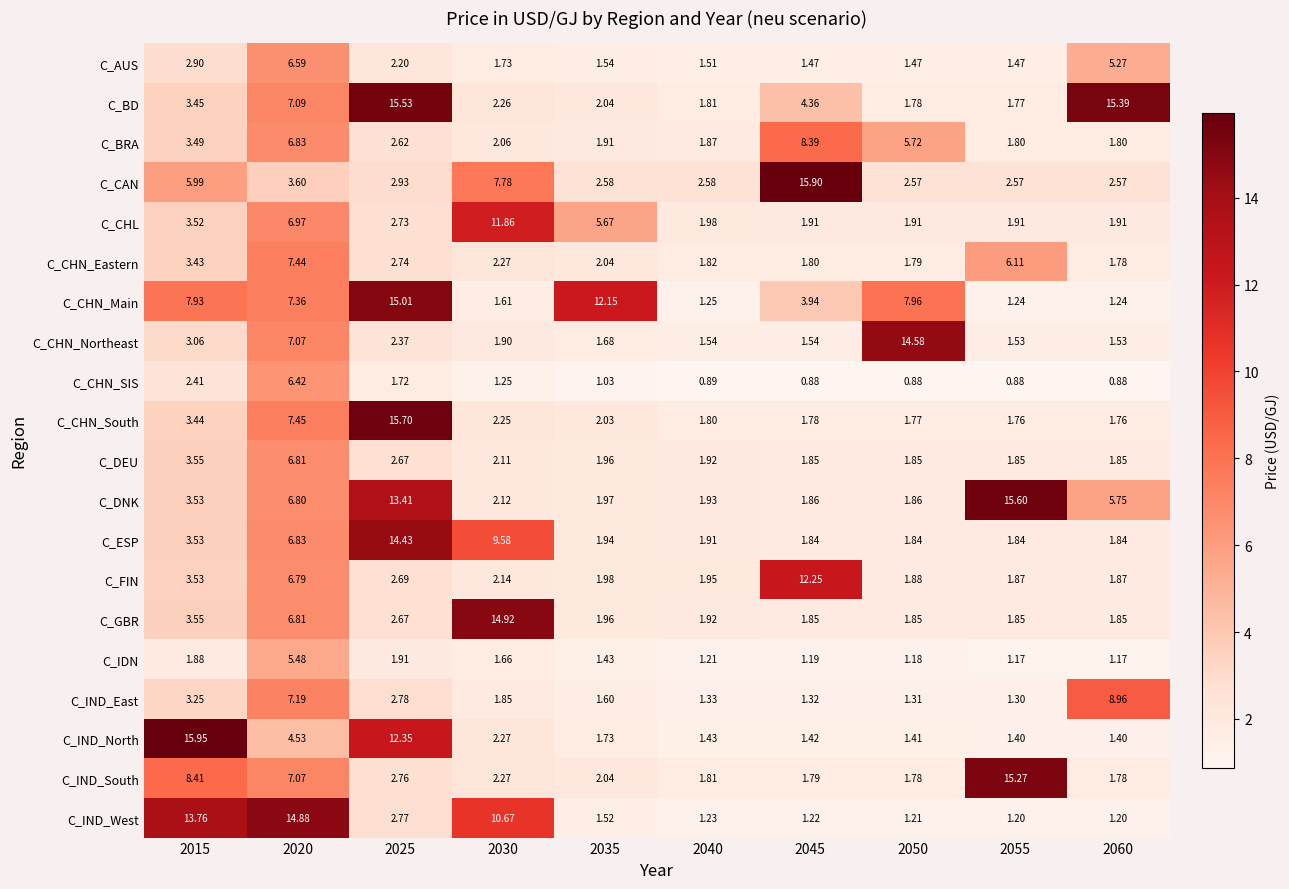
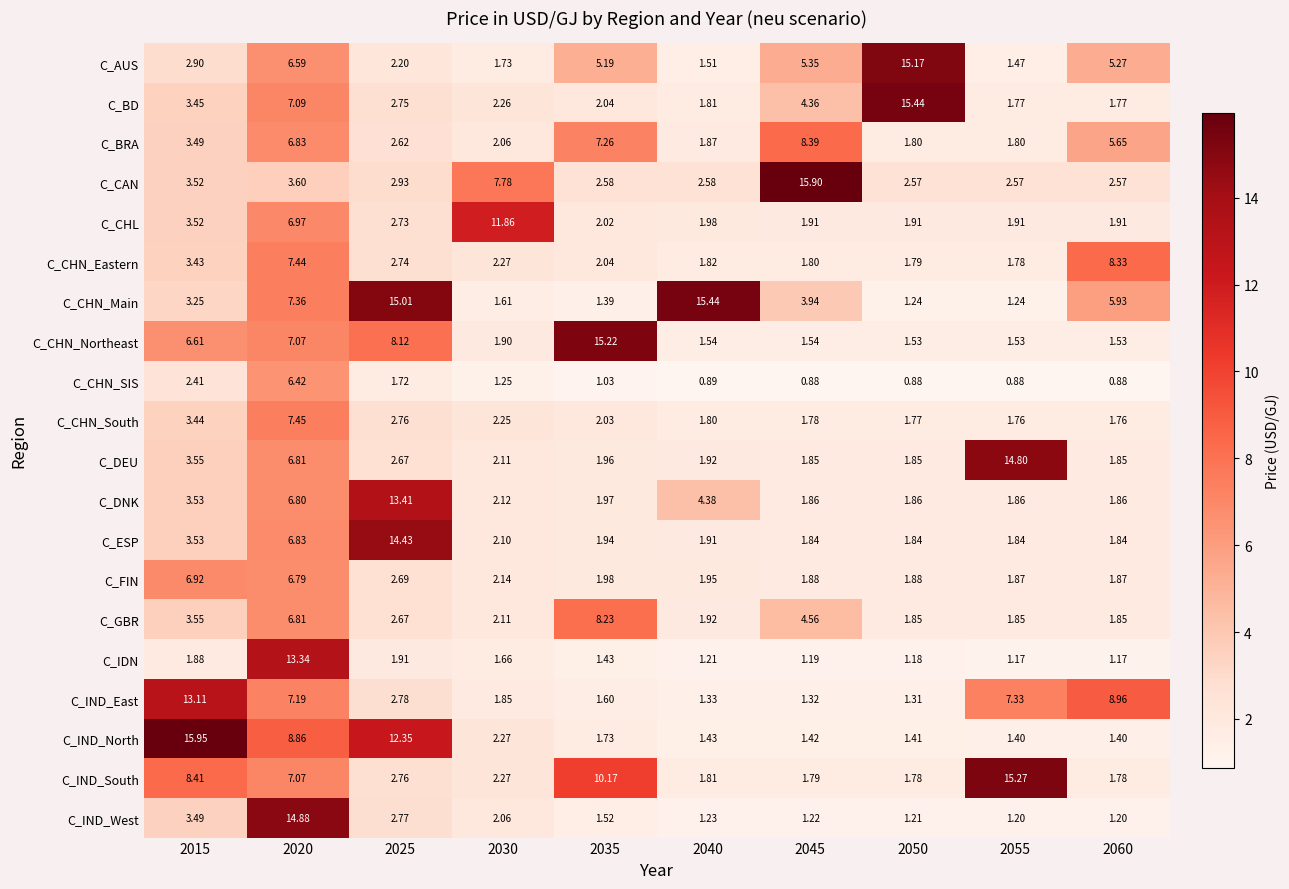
  {
    "C_AUS": {
      "2015": 2.90,
      "2020": 6.59,
      "2025": 2.20,
      "2030": 1.73,
-     "2035": 1.54,
+     "2035": 5.19,
      "2040": 1.51,
-     "2045": 1.47,
-     "2050": 1.47,
+     "2045": 5.35,
+     "2050": 15.17,
      "2055": 1.47,
      "2060": 5.27
    },
    "C_BD": {
      "2015": 3.45,
      "2020": 7.09,
-     "2025": 15.53,
+     "2025": 2.75,
      "2030": 2.26,
      "2035": 2.04,
      "2040": 1.81,
      "2045": 4.36,
-     "2050": 1.78,
+     "2050": 15.44,
      "2055": 1.77,
-     "2060": 15.39
+     "2060": 1.77
    },
    "C_BRA": {
      "2015": 3.49,
      "2020": 6.83,
      "2025": 2.62,
      "2030": 2.06,
-     "2035": 1.91,
+     "2035": 7.26,
      "2040": 1.87,
      "2045": 8.39,
-     "2050": 5.72,
+     "2050": 1.80,
      "2055": 1.80,
-     "2060": 1.80
+     "2060": 5.65
    },
    "C_CAN": {
-     "2015": 5.99,
+     "2015": 3.52,
      "2020": 3.60,
      "2025": 2.93,
      "2030": 7.78,
      "2035": 2.58,
      "2040": 2.58,
      "2045": 15.90,
      "2050": 2.57,
      "2055": 2.57,
      "2060": 2.57
    },
    "C_CHL": {
      "2015": 3.52,
      "2020": 6.97,
      "2025": 2.73,
      "2030": 11.86,
-     "2035": 5.67,
+     "2035": 2.02,
      "2040": 1.98,
      "2045": 1.91,
      "2050": 1.91,
      "2055": 1.91,
      "2060": 1.91
    },
    "C_CHN_Eastern": {
      "2015": 3.43,
      "2020": 7.44,
      "2025": 2.74,
      "2030": 2.27,
      "2035": 2.04,
      "2040": 1.82,
      "2045": 1.80,
      "2050": 1.79,
-     "2055": 6.11,
-     "2060": 1.78
+     "2055": 1.78,
+     "2060": 8.33
    },
    "C_CHN_Main": {
-     "2015": 7.93,
+     "2015": 3.25,
      "2020": 7.36,
      "2025": 15.01,
      "2030": 1.61,
-     "2035": 12.15,
-     "2040": 1.25,
+     "2035": 1.39,
+     "2040": 15.44,
      "2045": 3.94,
-     "2050": 7.96,
+     "2050": 1.24,
      "2055": 1.24,
-     "2060": 1.24
+     "2060": 5.93
    },
    "C_CHN_Northeast": {
-     "2015": 3.06,
+     "2015": 6.61,
      "2020": 7.07,
-     "2025": 2.37,
+     "2025": 8.12,
      "2030": 1.90,
-     "2035": 1.68,
+     "2035": 15.22,
      "2040": 1.54,
      "2045": 1.54,
-     "2050": 14.58,
+     "2050": 1.53,
      "2055": 1.53,
      "2060": 1.53
    },
    "C_CHN_SIS": {
      "2015": 2.41,
      "2020": 6.42,
      "2025": 1.72,
      "2030": 1.25,
      "2035": 1.03,
      "2040": 0.89,
      "2045": 0.88,
      "2050": 0.88,
      "2055": 0.88,
      "2060": 0.88
    },
    "C_CHN_South": {
      "2015": 3.44,
      "2020": 7.45,
-     "2025": 15.70,
+     "2025": 2.76,
      "2030": 2.25,
      "2035": 2.03,
      "2040": 1.80,
      "2045": 1.78,
      "2050": 1.77,
      "2055": 1.76,
      "2060": 1.76
    },
    "C_DEU": {
      "2015": 3.55,
      "2020": 6.81,
      "2025": 2.67,
      "2030": 2.11,
      "2035": 1.96,
      "2040": 1.92,
      "2045": 1.85,
      "2050": 1.85,
-     "2055": 1.85,
+     "2055": 14.80,
      "2060": 1.85
    },
    "C_DNK": {
      "2015": 3.53,
      "2020": 6.80,
      "2025": 13.41,
      "2030": 2.12,
      "2035": 1.97,
-     "2040": 1.93,
+     "2040": 4.38,
      "2045": 1.86,
      "2050": 1.86,
-     "2055": 15.60,
-     "2060": 5.75
+     "2055": 1.86,
+     "2060": 1.86
    },
    "C_ESP": {
      "2015": 3.53,
      "2020": 6.83,
      "2025": 14.43,
-     "2030": 9.58,
+     "2030": 2.10,
      "2035": 1.94,
      "2040": 1.91,
      "2045": 1.84,
      "2050": 1.84,
      "2055": 1.84,
      "2060": 1.84
    },
    "C_FIN": {
-     "2015": 3.53,
+     "2015": 6.92,
      "2020": 6.79,
      "2025": 2.69,
      "2030": 2.14,
      "2035": 1.98,
      "2040": 1.95,
-     "2045": 12.25,
+     "2045": 1.88,
      "2050": 1.88,
      "2055": 1.87,
      "2060": 1.87
    },
    "C_GBR": {
      "2015": 3.55,
      "2020": 6.81,
      "2025": 2.67,
-     "2030": 14.92,
-     "2035": 1.96,
+     "2030": 2.11,
+     "2035": 8.23,
      "2040": 1.92,
-     "2045": 1.85,
+     "2045": 4.56,
      "2050": 1.85,
      "2055": 1.85,
      "2060": 1.85
    },
    "C_IDN": {
      "2015": 1.88,
-     "2020": 5.48,
+     "2020": 13.34,
      "2025": 1.91,
      "2030": 1.66,
      "2035": 1.43,
      "2040": 1.21,
      "2045": 1.19,
      "2050": 1.18,
      "2055": 1.17,
      "2060": 1.17
    },
    "C_IND_East": {
-     "2015": 3.25,
+     "2015": 13.11,
      "2020": 7.19,
      "2025": 2.78,
      "2030": 1.85,
      "2035": 1.60,
      "2040": 1.33,
      "2045": 1.32,
      "2050": 1.31,
-     "2055": 1.30,
+     "2055": 7.33,
      "2060": 8.96
    },
    "C_IND_North": {
      "2015": 15.95,
-     "2020": 4.53,
+     "2020": 8.86,
      "2025": 12.35,
      "2030": 2.27,
      "2035": 1.73,
      "2040": 1.43,
      "2045": 1.42,
      "2050": 1.41,
      "2055": 1.40,
      "2060": 1.40
    },
    "C_IND_South": {
      "2015": 8.41,
      "2020": 7.07,
      "2025": 2.76,
      "2030": 2.27,
-     "2035": 2.04,
+     "2035": 10.17,
      "2040": 1.81,
      "2045": 1.79,
      "2050": 1.78,
      "2055": 15.27,
      "2060": 1.78
    },
    "C_IND_West": {
-     "2015": 13.76,
+     "2015": 3.49,
      "2020": 14.88,
      "2025": 2.77,
-     "2030": 10.67,
+     "2030": 2.06,
      "2035": 1.52,
      "2040": 1.23,
      "2045": 1.22,
      "2050": 1.21,
      "2055": 1.20,
      "2060": 1.20
    }
  }
